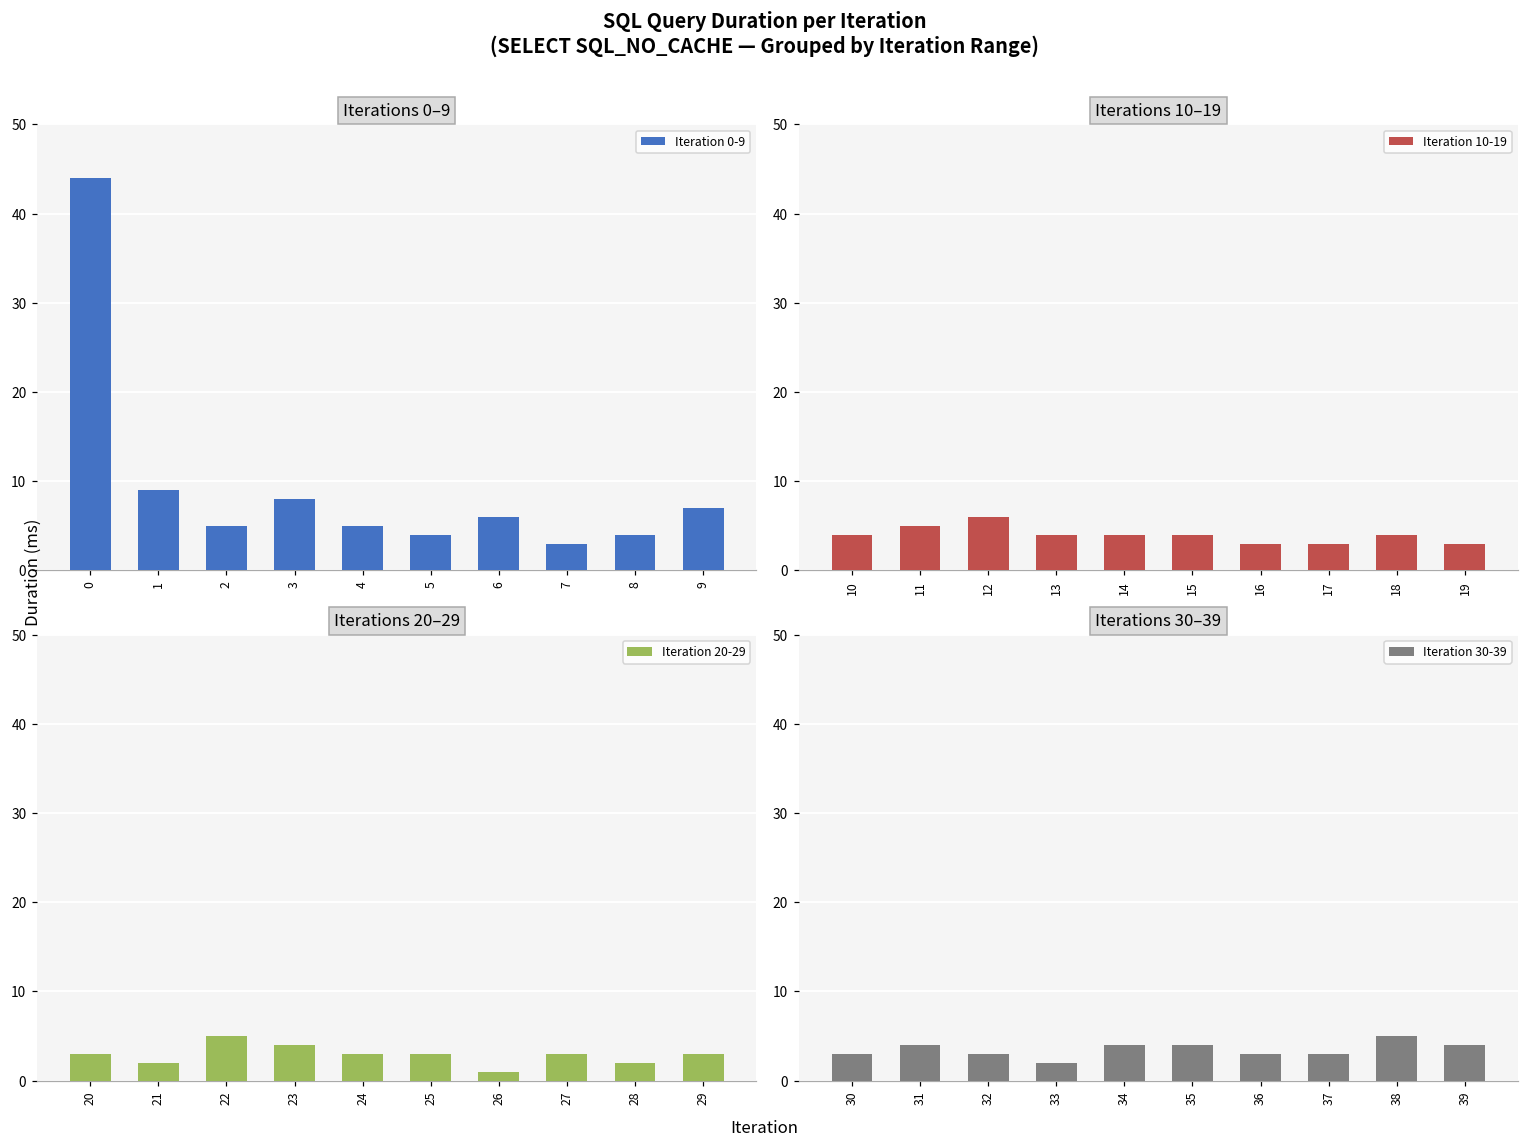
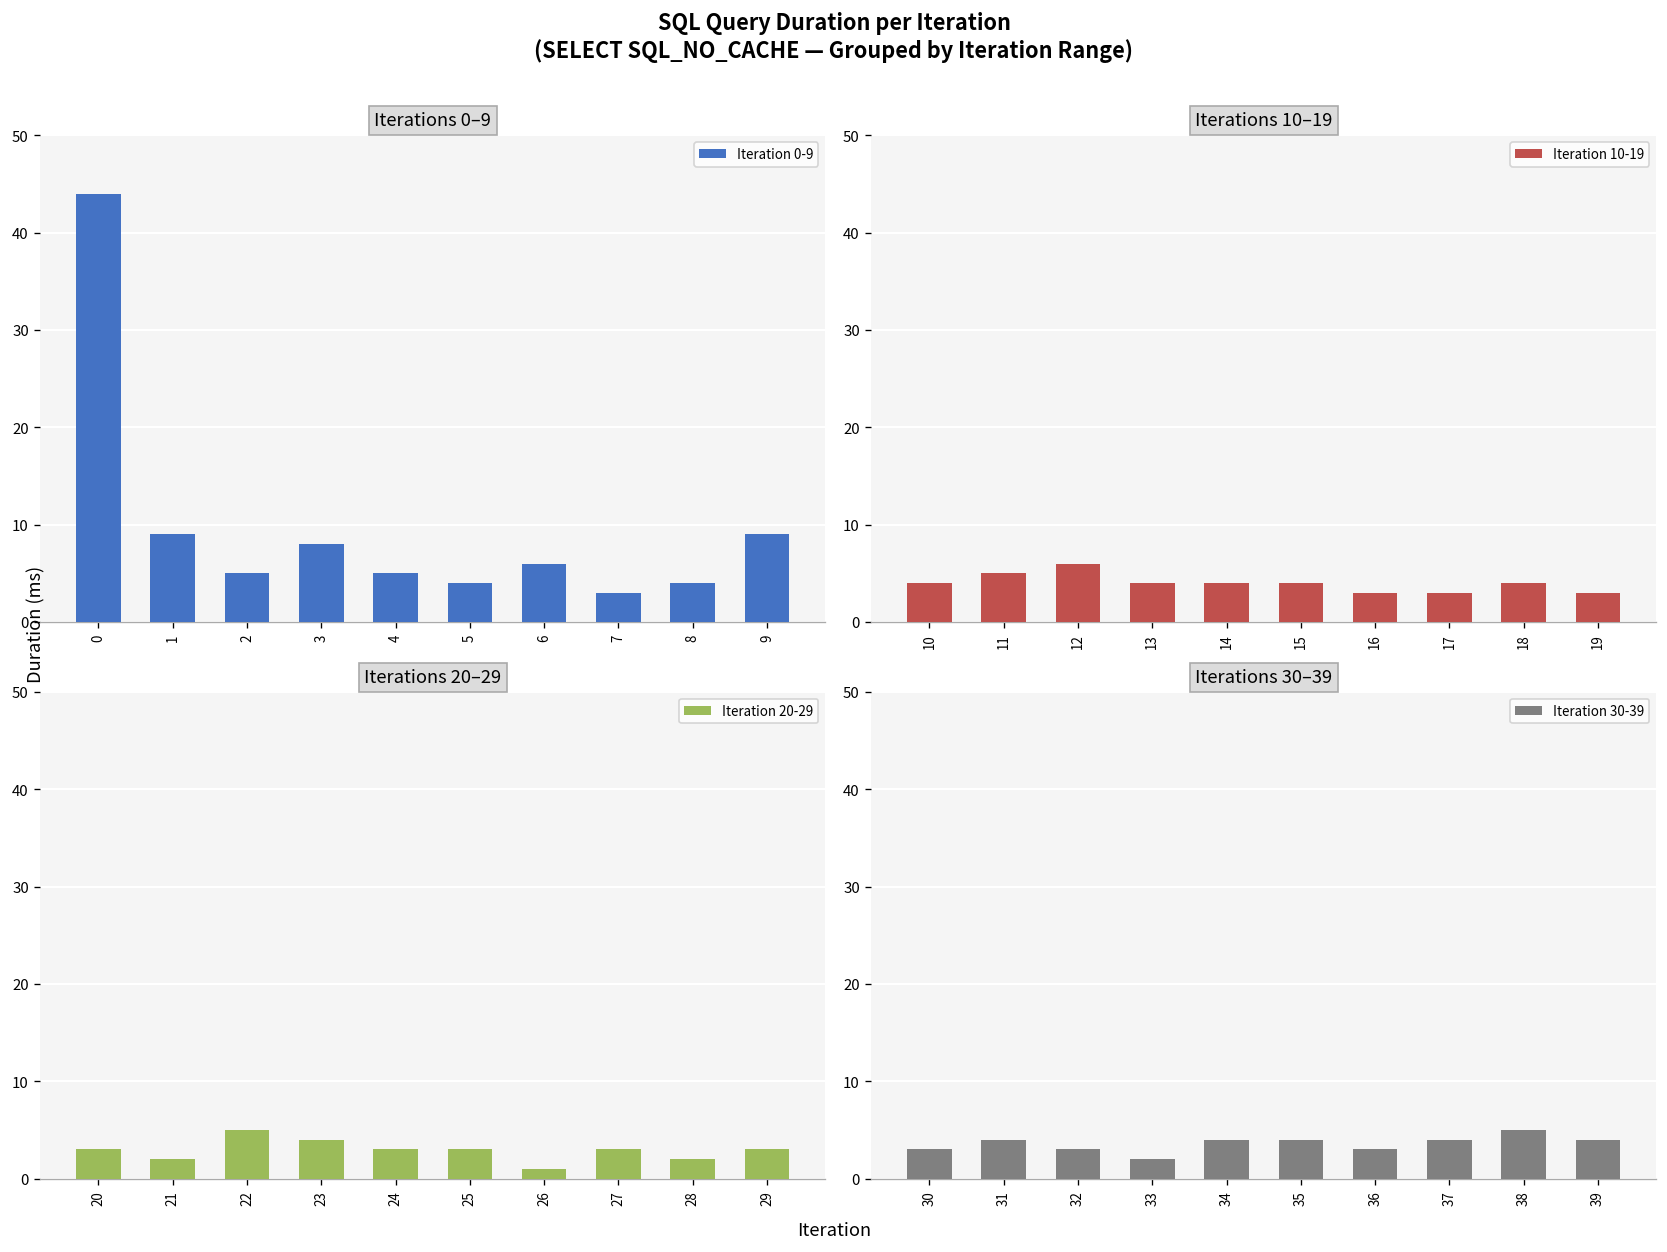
  {
    "Iterations 0–9": {
      "0": 44,
      "1": 9,
      "2": 5,
      "3": 8,
      "4": 5,
      "5": 4,
      "6": 6,
      "7": 3,
      "8": 4,
-     "9": 7
+     "9": 9
    },
    "Iterations 10–19": {
      "10": 4,
      "11": 5,
      "12": 6,
      "13": 4,
      "14": 4,
      "15": 4,
      "16": 3,
      "17": 3,
      "18": 4,
      "19": 3
    },
    "Iterations 20–29": {
      "20": 3,
      "21": 2,
      "22": 5,
      "23": 4,
      "24": 3,
      "25": 3,
      "26": 1,
      "27": 3,
      "28": 2,
      "29": 3
    },
    "Iterations 30–39": {
      "30": 3,
      "31": 4,
      "32": 3,
      "33": 2,
      "34": 4,
      "35": 4,
      "36": 3,
-     "37": 3,
+     "37": 4,
      "38": 5,
      "39": 4
    }
  }
